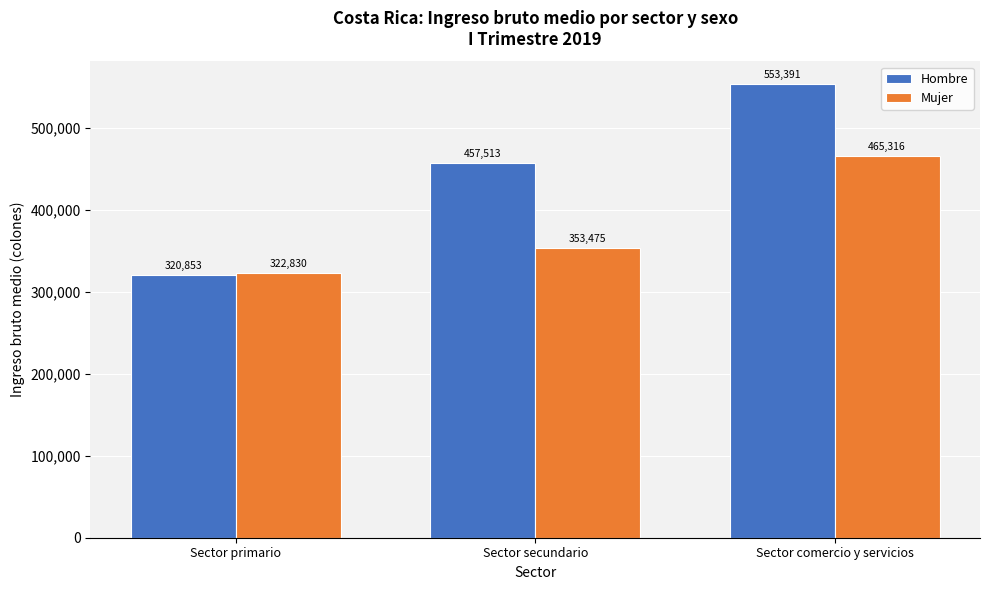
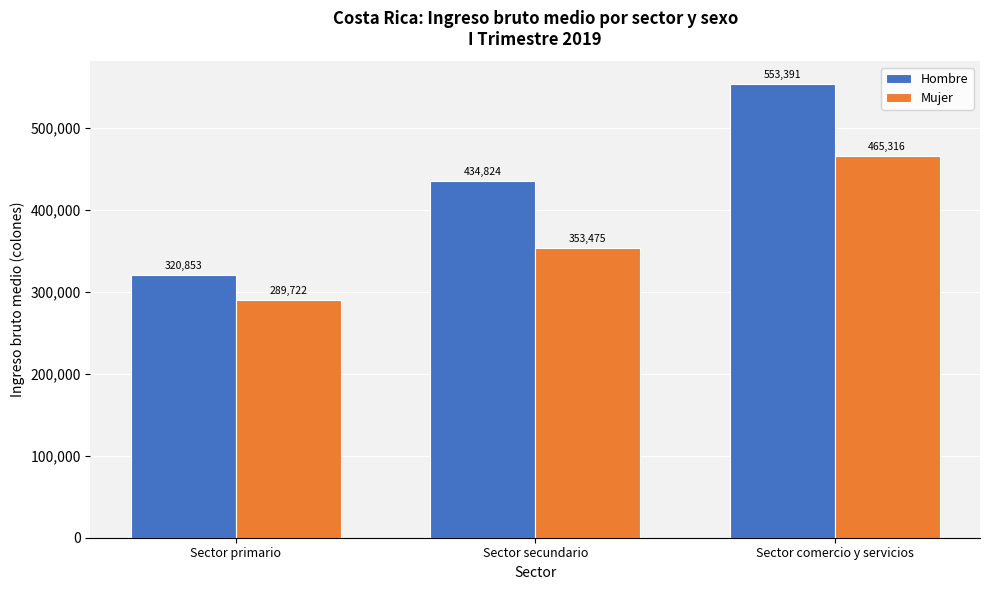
  {
    "Hombre": {
      "Sector primario": "320,853",
-     "Sector secundario": "457,513",
+     "Sector secundario": "434,824",
      "Sector comercio y servicios": "553,391"
    },
    "Mujer": {
-     "Sector primario": "322,830",
+     "Sector primario": "289,722",
      "Sector secundario": "353,475",
      "Sector comercio y servicios": "465,316"
    }
  }
